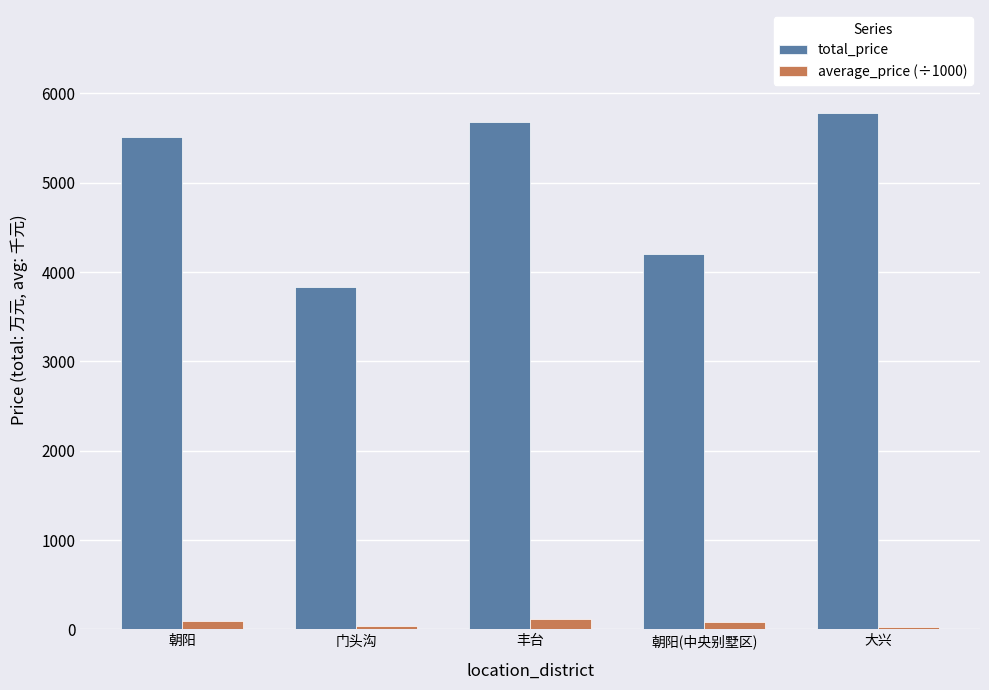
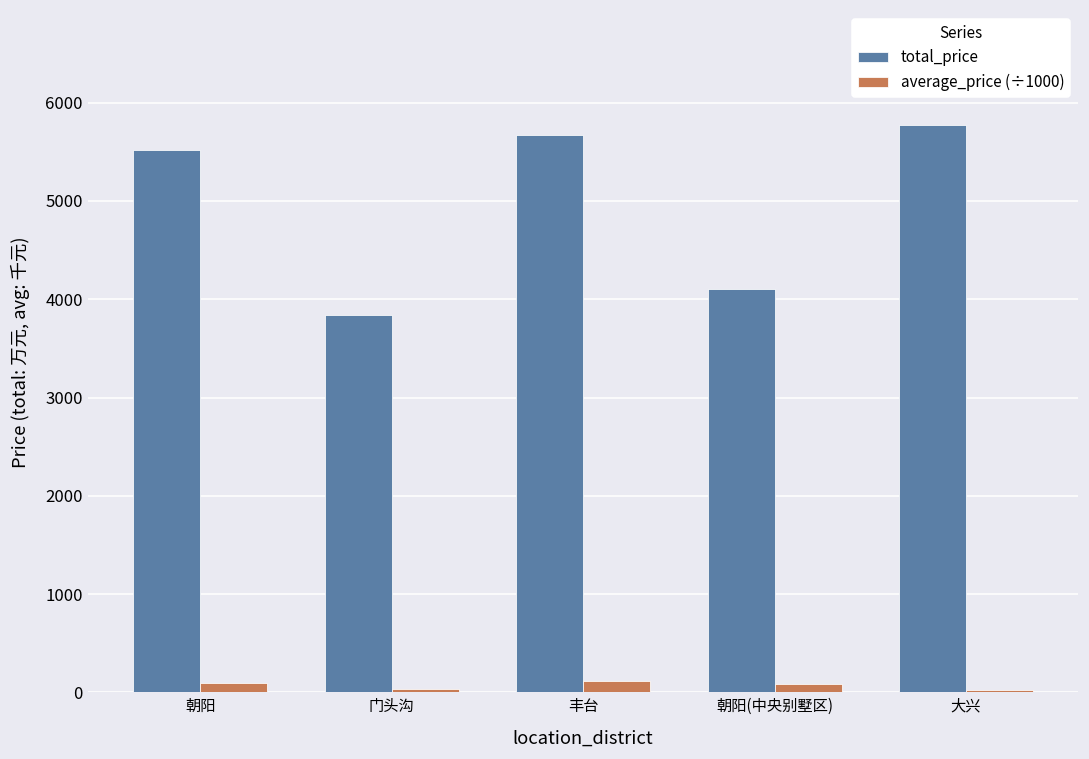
  {
    "total_price": {
      "朝阳": 5500,
      "门头沟": 3800,
      "丰台": 5700,
-     "朝阳(中央别墅区)": 4200,
+     "朝阳(中央别墅区)": 4100,
      "大兴": 5800
    },
    "average_price (÷1000)": {
      "朝阳": 100,
      "门头沟": 0,
      "丰台": 100,
      "朝阳(中央别墅区)": 100,
      "大兴": 0
    }
  }
